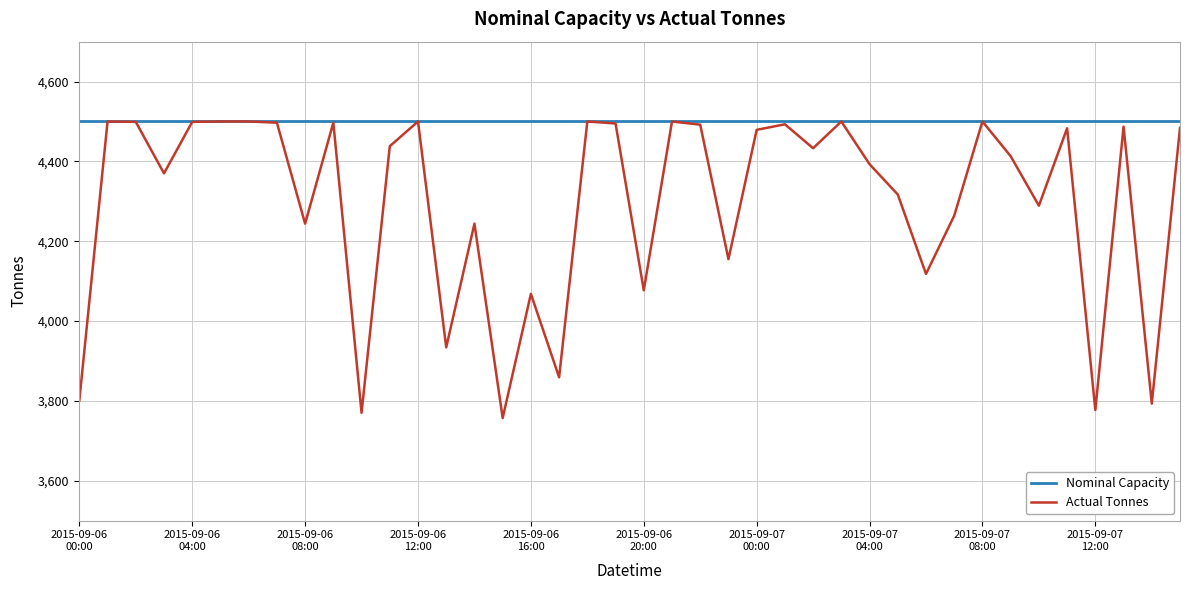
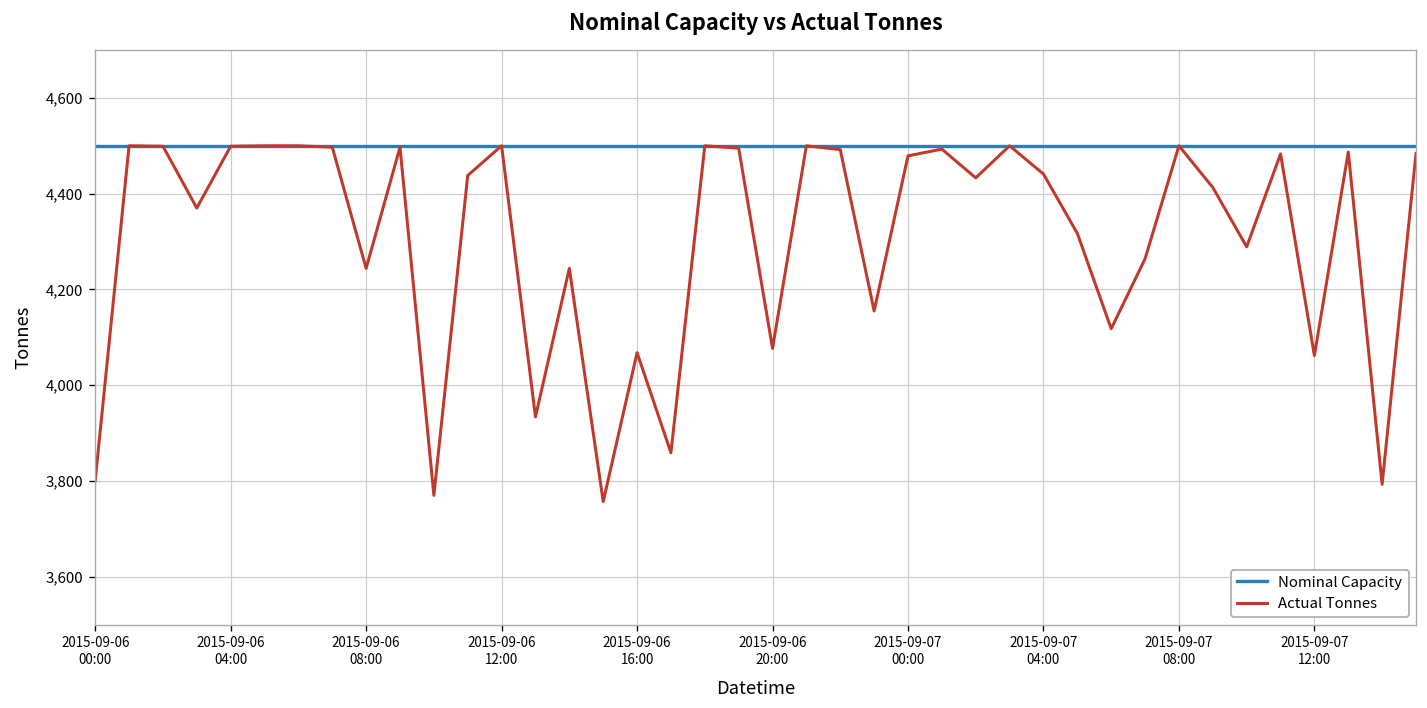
  {
    "Nominal Capacity": {
      "2015-09-06 00:00": "4,500",
      "2015-09-06 08:00": "4,500",
      "2015-09-06 16:00": "4,500",
      "2015-09-06 20:00": "4,500",
      "2015-09-07 00:00": "4,500",
      "2015-09-07 04:00": "4,500",
      "2015-09-07 12:00": "4,500"
    },
    "Actual Tonnes": {
      "2015-09-06 00:00": "3,800",
      "2015-09-06 08:00": "4,240",
      "2015-09-06 16:00": "4,070",
      "2015-09-06 20:00": "4,080",
      "2015-09-07 00:00": "4,480",
-     "2015-09-07 04:00": "4,390",
-     "2015-09-07 12:00": "3,780"
+     "2015-09-07 04:00": "4,440",
+     "2015-09-07 12:00": "4,060"
    }
  }
